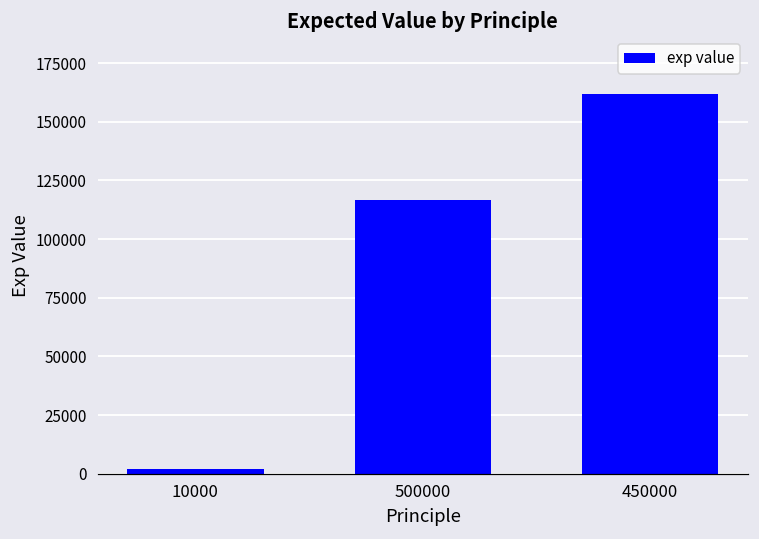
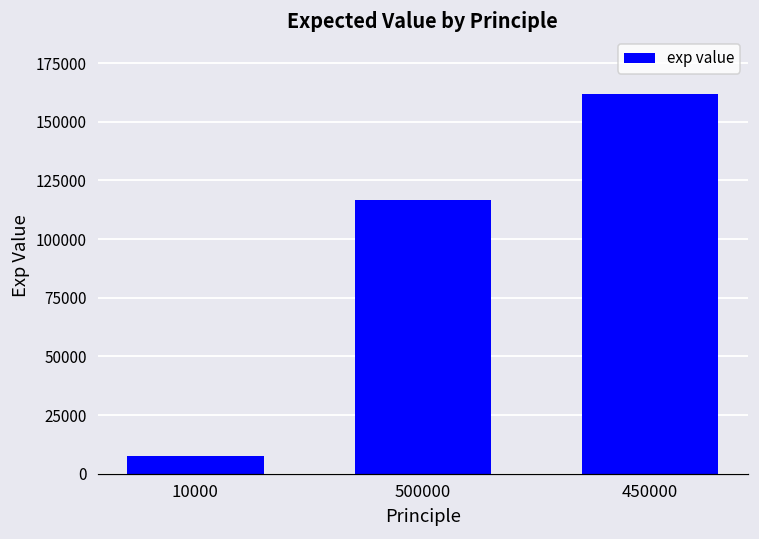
  {
-   "10000": 2000,
+   "10000": 8000,
    "500000": 117000,
    "450000": 162000
  }
